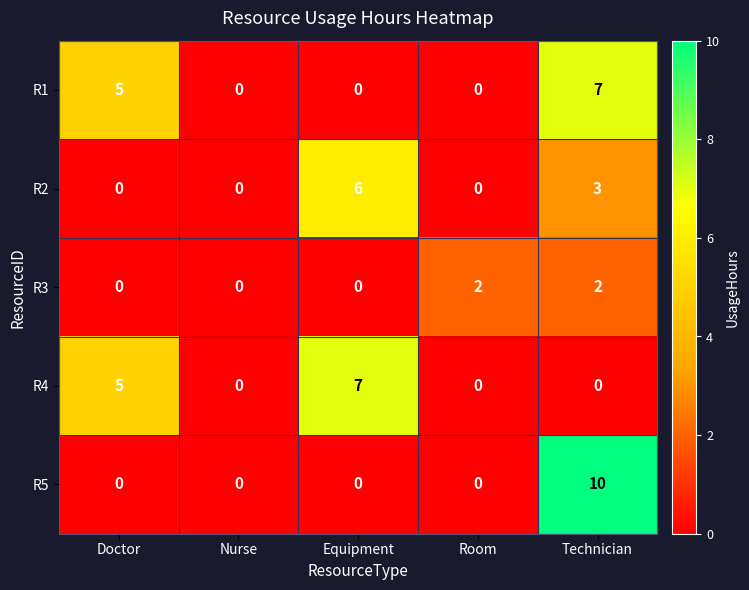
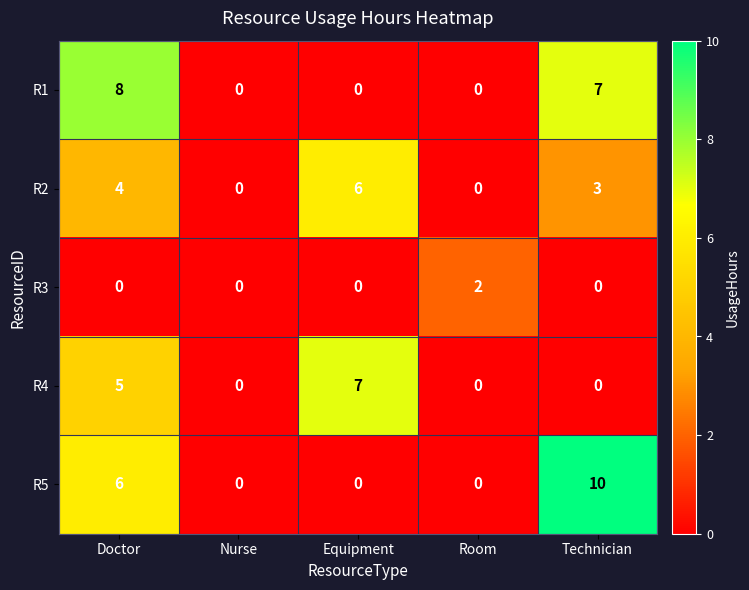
  {
    "R1": {
-     "Doctor": 5,
+     "Doctor": 8,
      "Nurse": 0,
      "Equipment": 0,
      "Room": 0,
      "Technician": 7
    },
    "R2": {
-     "Doctor": 0,
+     "Doctor": 4,
      "Nurse": 0,
      "Equipment": 6,
      "Room": 0,
      "Technician": 3
    },
    "R3": {
      "Doctor": 0,
      "Nurse": 0,
      "Equipment": 0,
      "Room": 2,
-     "Technician": 2
+     "Technician": 0
    },
    "R4": {
      "Doctor": 5,
      "Nurse": 0,
      "Equipment": 7,
      "Room": 0,
      "Technician": 0
    },
    "R5": {
-     "Doctor": 0,
+     "Doctor": 6,
      "Nurse": 0,
      "Equipment": 0,
      "Room": 0,
      "Technician": 10
    }
  }
